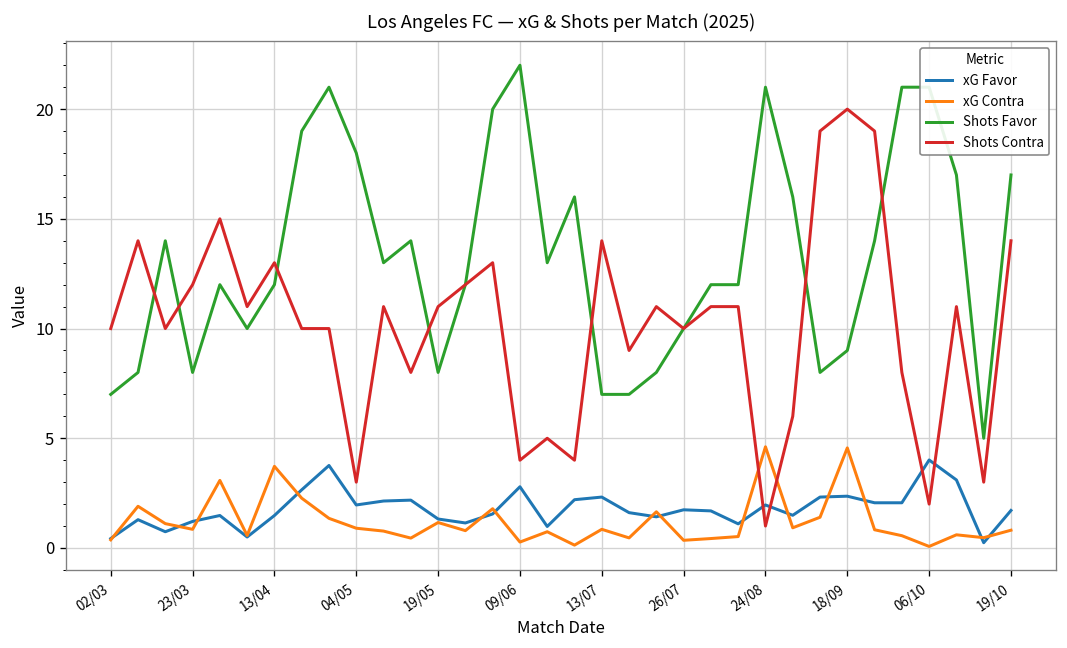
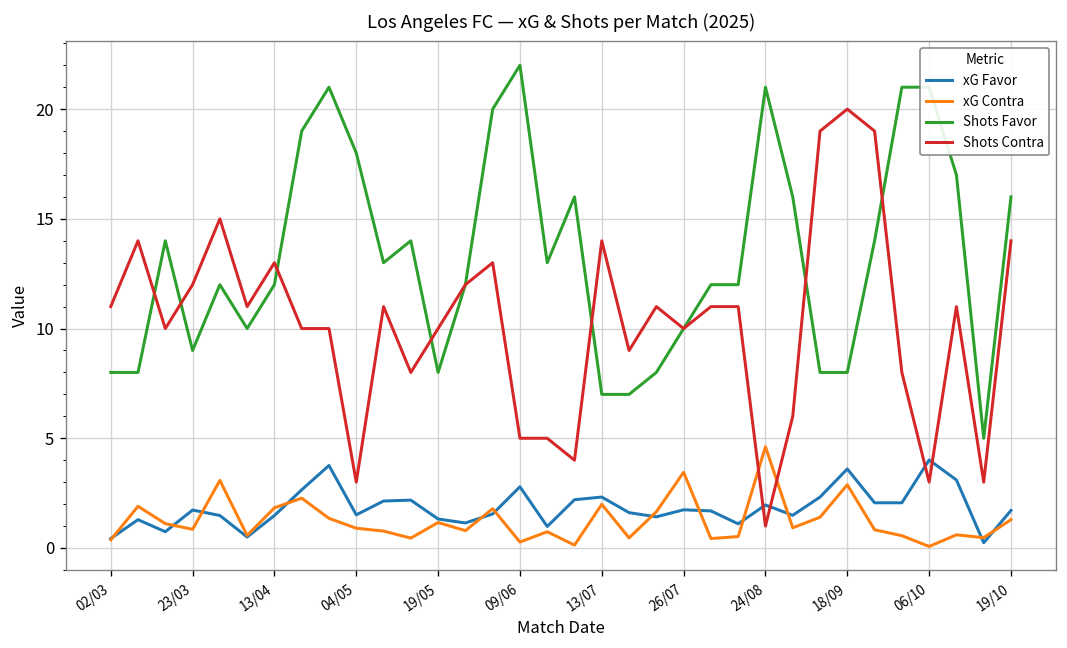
  {
    "xG Favor": {
-     "23/03": 1.2,
+     "23/03": 1.7,
      "13/04": 1.5,
-     "04/05": 2.0,
+     "04/05": 1.5,
      "19/05": 1.3,
      "09/06": 2.8,
      "13/07": 2.3,
      "26/07": 1.7,
      "24/08": 2.0,
-     "18/09": 2.4,
+     "18/09": 3.6,
      "06/10": 4.0,
      "19/10": 1.7
    },
    "xG Contra": {
      "23/03": 0.9,
-     "13/04": 3.7,
+     "13/04": 1.8,
      "04/05": 0.9,
      "19/05": 1.2,
      "09/06": 0.3,
-     "13/07": 0.9,
-     "26/07": 0.4,
+     "13/07": 2.0,
+     "26/07": 3.5,
      "24/08": 4.6,
-     "18/09": 4.6,
+     "18/09": 2.9,
      "06/10": 0.1,
-     "19/10": 0.8
+     "19/10": 1.3
    },
    "Shots Favor": {
-     "02/03": 7,
-     "23/03": 8,
+     "02/03": 8,
+     "23/03": 9,
      "13/04": 12,
      "04/05": 18,
      "19/05": 8,
      "09/06": 22,
      "13/07": 7,
      "24/08": 21,
-     "18/09": 9,
-     "19/10": 17
+     "18/09": 8,
+     "19/10": 16
    },
    "Shots Contra": {
-     "02/03": 10,
+     "02/03": 11,
      "23/03": 12,
      "13/04": 13,
      "04/05": 3,
-     "19/05": 11,
-     "09/06": 4,
+     "19/05": 10,
+     "09/06": 5,
      "13/07": 14,
      "24/08": 1,
      "18/09": 20,
-     "06/10": 2,
+     "06/10": 3,
      "19/10": 14
    }
  }
